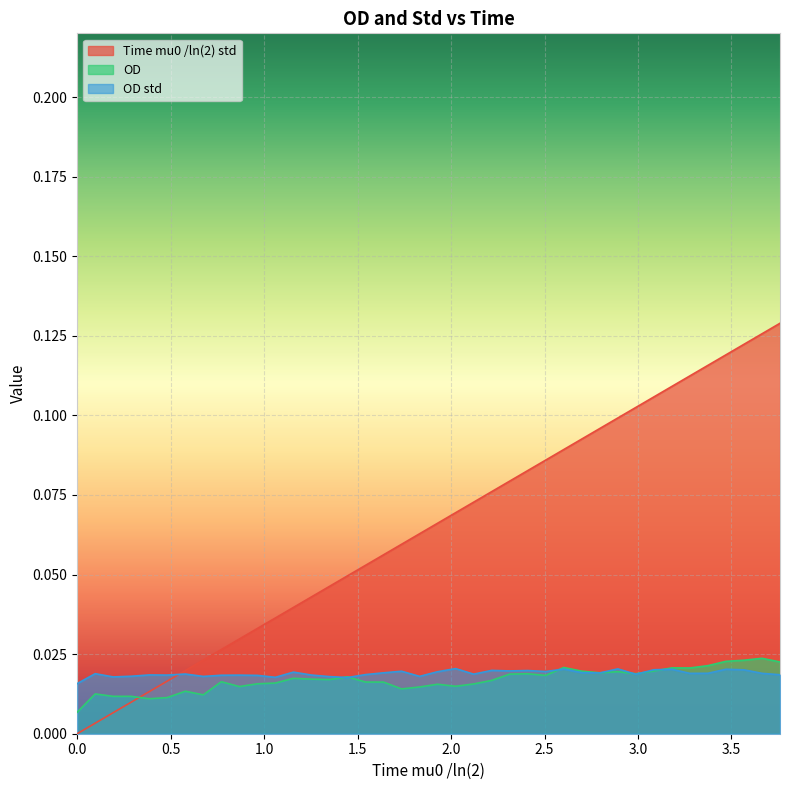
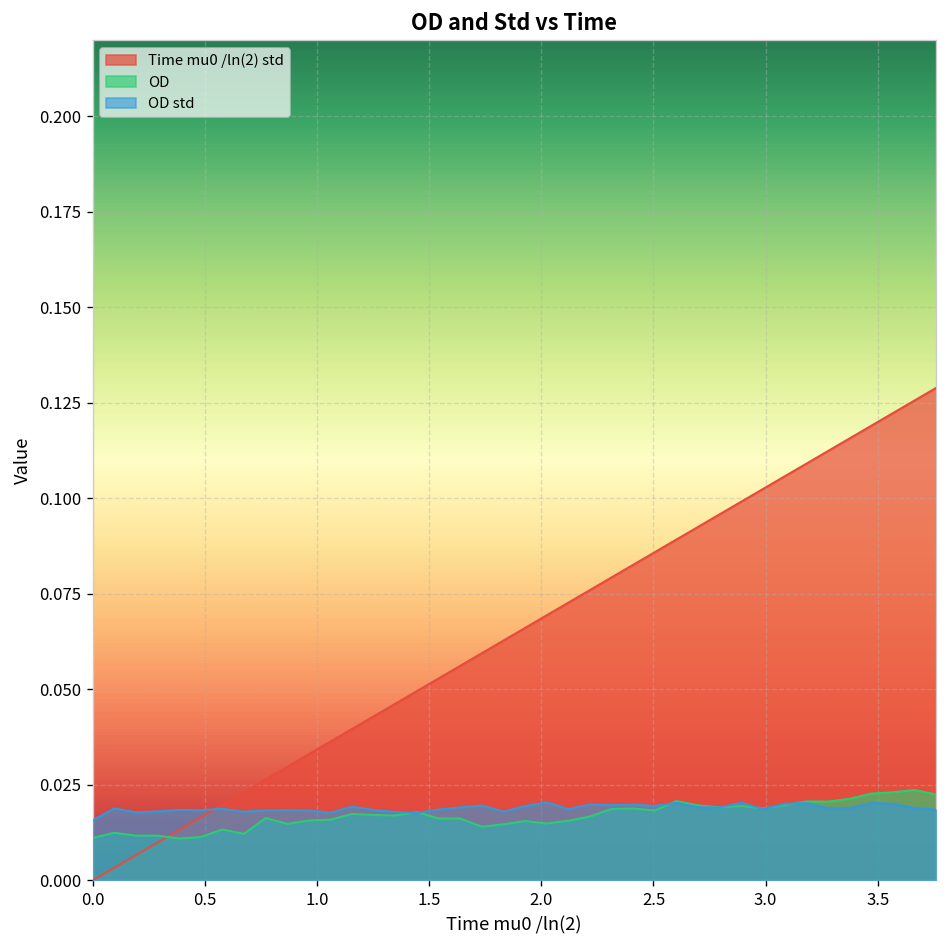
  {
    "Time mu0 /ln(2) std": {
      "0.0": 0.000
    },
    "OD": {
-     "0.0": 0.007
+     "0.0": 0.011
    },
    "OD std": {
      "0.0": 0.016
    }
  }
